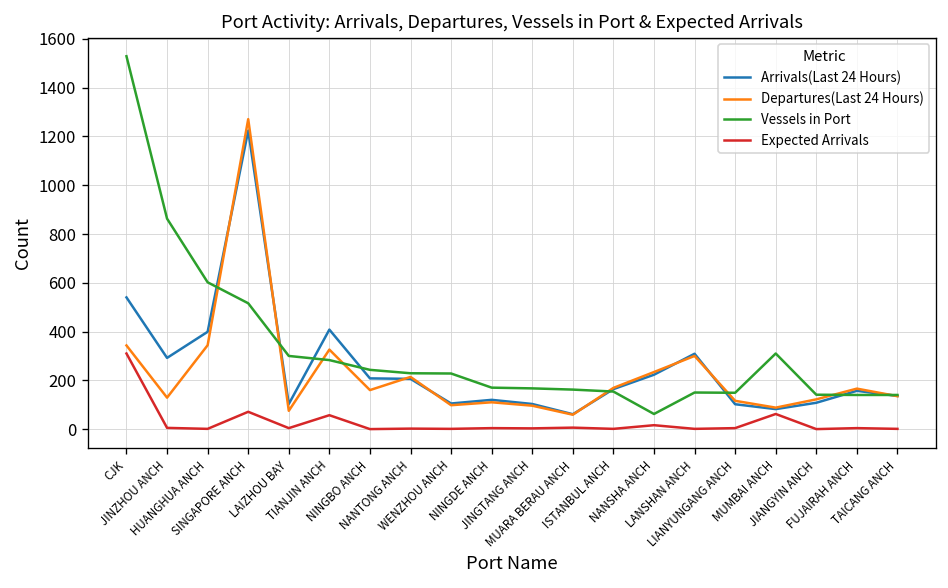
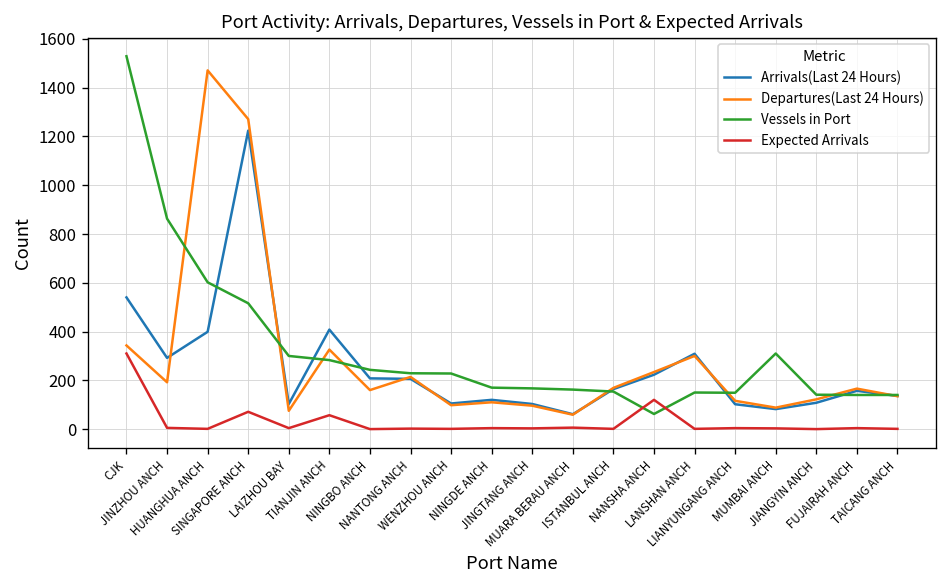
  {
    "Arrivals(Last 24 Hours)": {
      "CJK": 540,
      "JINZHOU ANCH": 290,
      "HUANGHUA ANCH": 400,
      "SINGAPORE ANCH": 1220,
      "LAIZHOU BAY": 100,
      "TIANJIN ANCH": 410,
      "NINGBO ANCH": 210,
      "LIANYUNGANG ANCH": 100,
      "JIANGYIN ANCH": 110
    },
    "Departures(Last 24 Hours)": {
      "CJK": 340,
-     "JINZHOU ANCH": 130,
-     "HUANGHUA ANCH": 340,
+     "JINZHOU ANCH": 190,
+     "HUANGHUA ANCH": 1470,
      "SINGAPORE ANCH": 1270,
      "LAIZHOU BAY": 80,
      "TIANJIN ANCH": 330,
      "NINGBO ANCH": 160,
      "LIANYUNGANG ANCH": 120,
      "JIANGYIN ANCH": 120
    },
    "Vessels in Port": {
      "CJK": 1530,
      "JINZHOU ANCH": 860,
      "HUANGHUA ANCH": 600,
      "SINGAPORE ANCH": 520,
      "LAIZHOU BAY": 300,
      "TIANJIN ANCH": 280,
      "NINGBO ANCH": 240,
      "NANTONG ANCH": 230,
      "WENZHOU ANCH": 230,
      "NINGDE ANCH": 170,
      "JINGTANG ANCH": 170,
      "MUARA BERAU ANCH": 160,
      "NANSHA ANCH": 60,
      "LANSHAN ANCH": 150,
      "LIANYUNGANG ANCH": 150,
      "MUMBAI ANCH": 310,
      "JIANGYIN ANCH": 140,
      "FUJAIRAH ANCH": 140
    },
    "Expected Arrivals": {
      "CJK": 310,
      "JINZHOU ANCH": 10,
      "HUANGHUA ANCH": 0,
      "SINGAPORE ANCH": 70,
      "LAIZHOU BAY": 0,
      "TIANJIN ANCH": 60,
      "NINGBO ANCH": 0,
      "NANTONG ANCH": 0,
      "WENZHOU ANCH": 0,
      "NINGDE ANCH": 0,
      "JINGTANG ANCH": 0,
      "MUARA BERAU ANCH": 10,
      "ISTANBUL ANCH": 0,
-     "NANSHA ANCH": 20,
+     "NANSHA ANCH": 120,
      "LANSHAN ANCH": 0,
      "LIANYUNGANG ANCH": 0,
-     "MUMBAI ANCH": 60,
+     "MUMBAI ANCH": 0,
      "JIANGYIN ANCH": 0,
      "FUJAIRAH ANCH": 0,
      "TAICANG ANCH": 0
    }
  }
